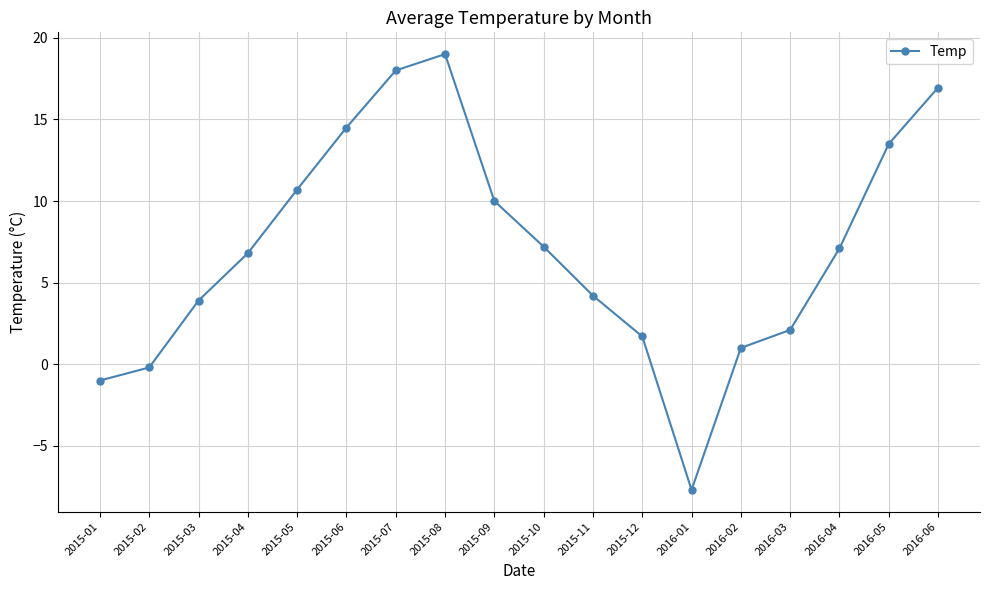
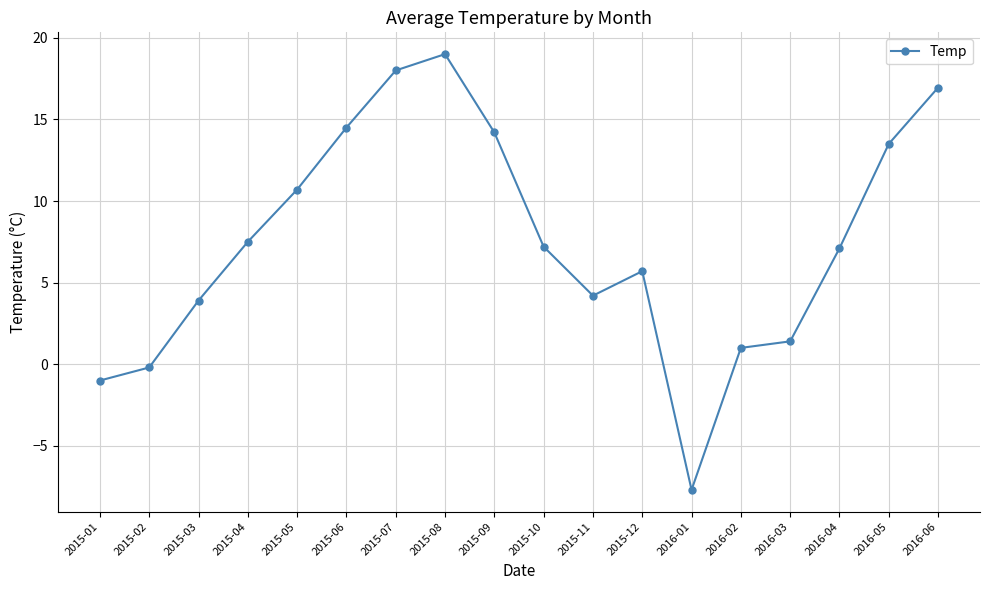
  {
    "2015-01": -1.0,
    "2015-02": -0.2,
    "2015-03": 3.9,
-   "2015-04": 6.8,
+   "2015-04": 7.5,
    "2015-05": 10.7,
    "2015-06": 14.5,
    "2015-07": 18.0,
    "2015-08": 19.0,
-   "2015-09": 10.0,
+   "2015-09": 14.2,
    "2015-10": 7.2,
    "2015-11": 4.2,
-   "2015-12": 1.7,
+   "2015-12": 5.7,
    "2016-01": -7.7,
    "2016-02": 1.0,
-   "2016-03": 2.1,
+   "2016-03": 1.4,
    "2016-04": 7.1,
    "2016-05": 13.5,
    "2016-06": 17.0
  }
